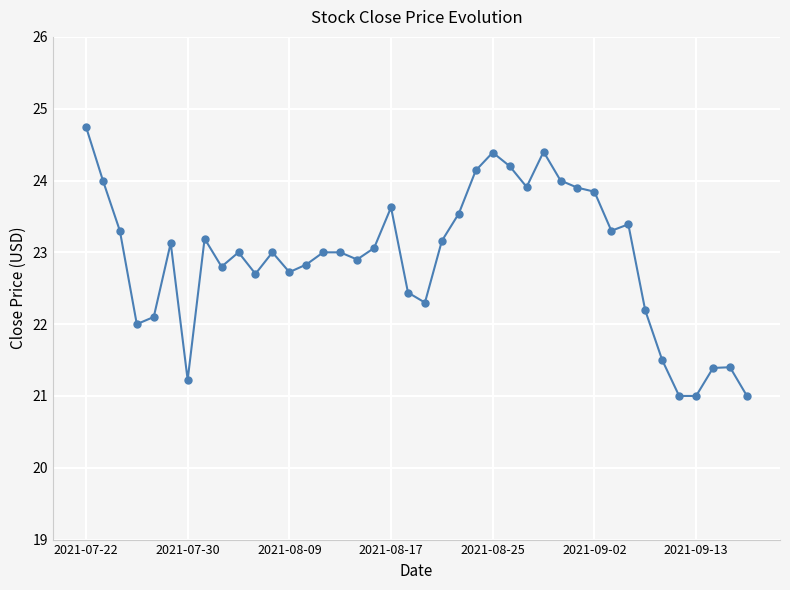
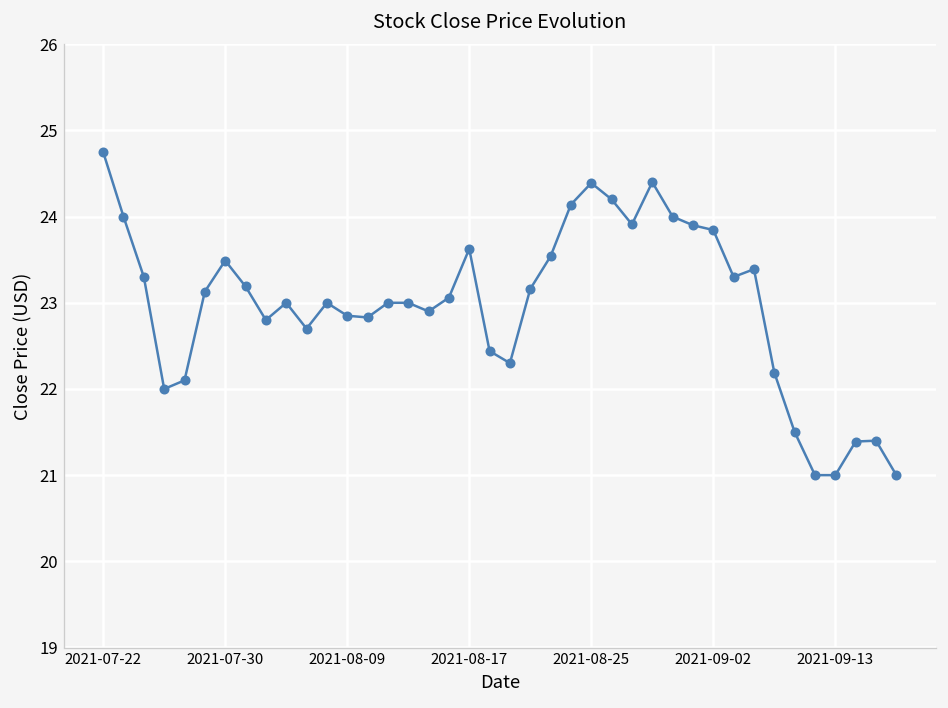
  {
    "2021-07-22": 24.8,
-   "2021-07-30": 21.2,
-   "2021-08-09": 22.7,
+   "2021-07-30": 23.5,
+   "2021-08-09": 22.9,
    "2021-08-17": 23.6,
    "2021-08-25": 24.4,
    "2021-09-02": 23.8,
    "2021-09-13": 21.0
  }
